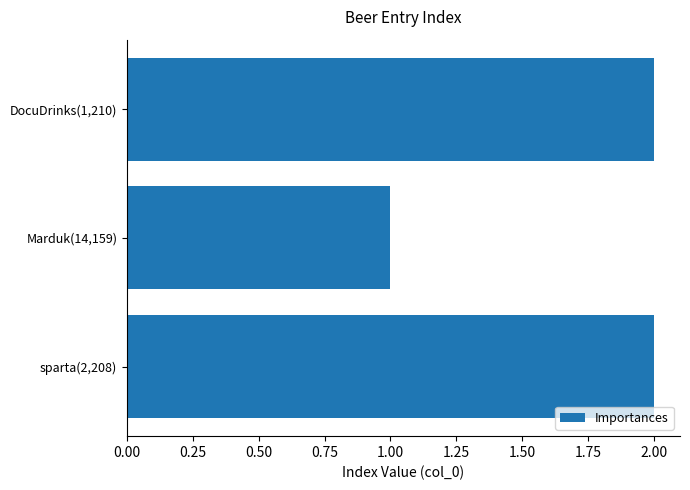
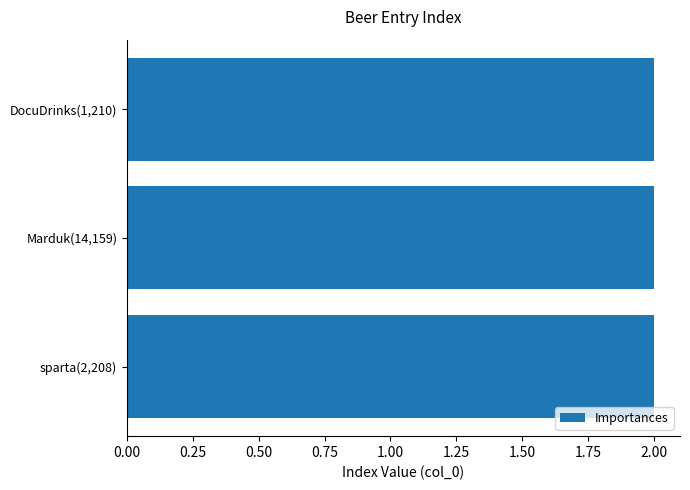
  {
    "DocuDrinks(1,210)": 2,
-   "Marduk(14,159)": 1,
+   "Marduk(14,159)": 2,
    "sparta(2,208)": 2
  }
